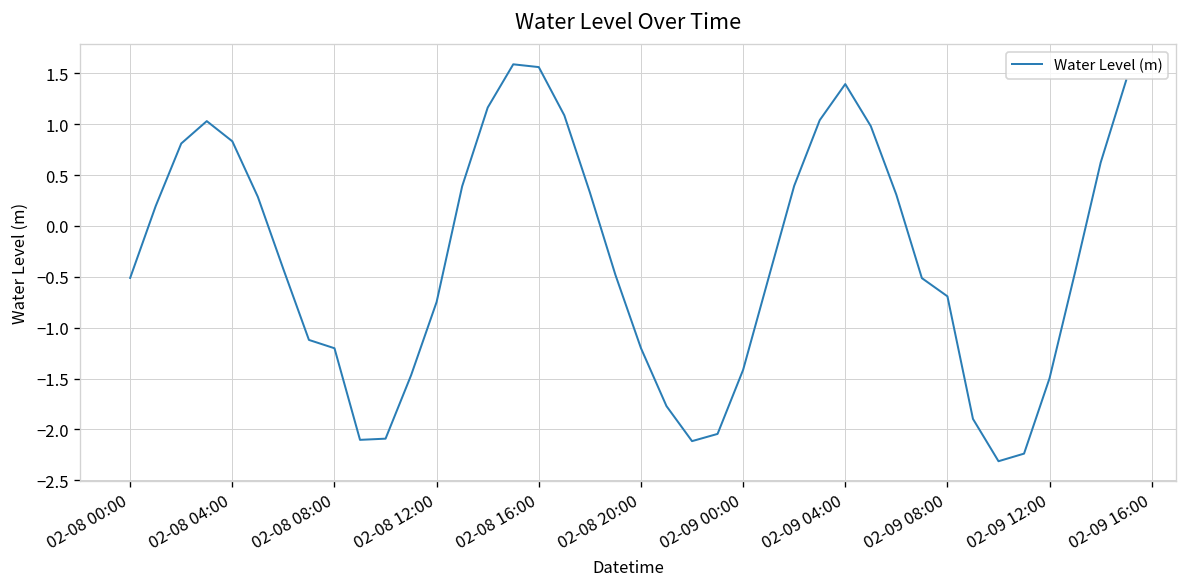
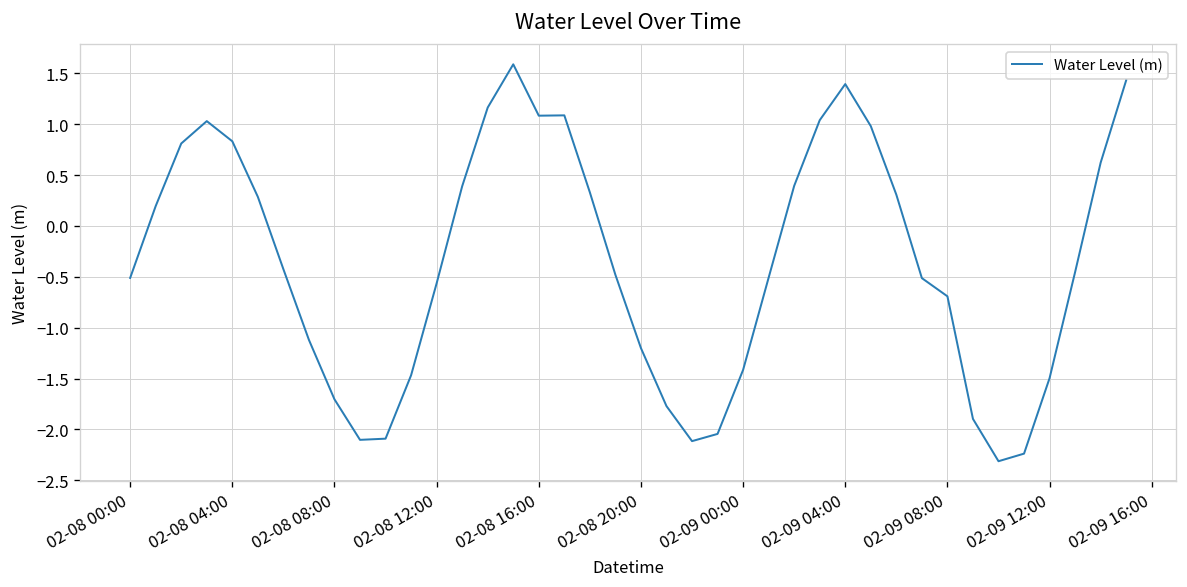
  {
    "02-08 00:00": -0.5,
    "02-08 04:00": 0.8,
-   "02-08 08:00": -1.2,
-   "02-08 12:00": -0.7,
-   "02-08 16:00": 1.6,
+   "02-08 08:00": -1.7,
+   "02-08 12:00": -0.6,
+   "02-08 16:00": 1.1,
    "02-08 20:00": -1.2,
    "02-09 00:00": -1.4,
    "02-09 04:00": 1.4,
    "02-09 08:00": -0.7,
    "02-09 12:00": -1.5
  }
